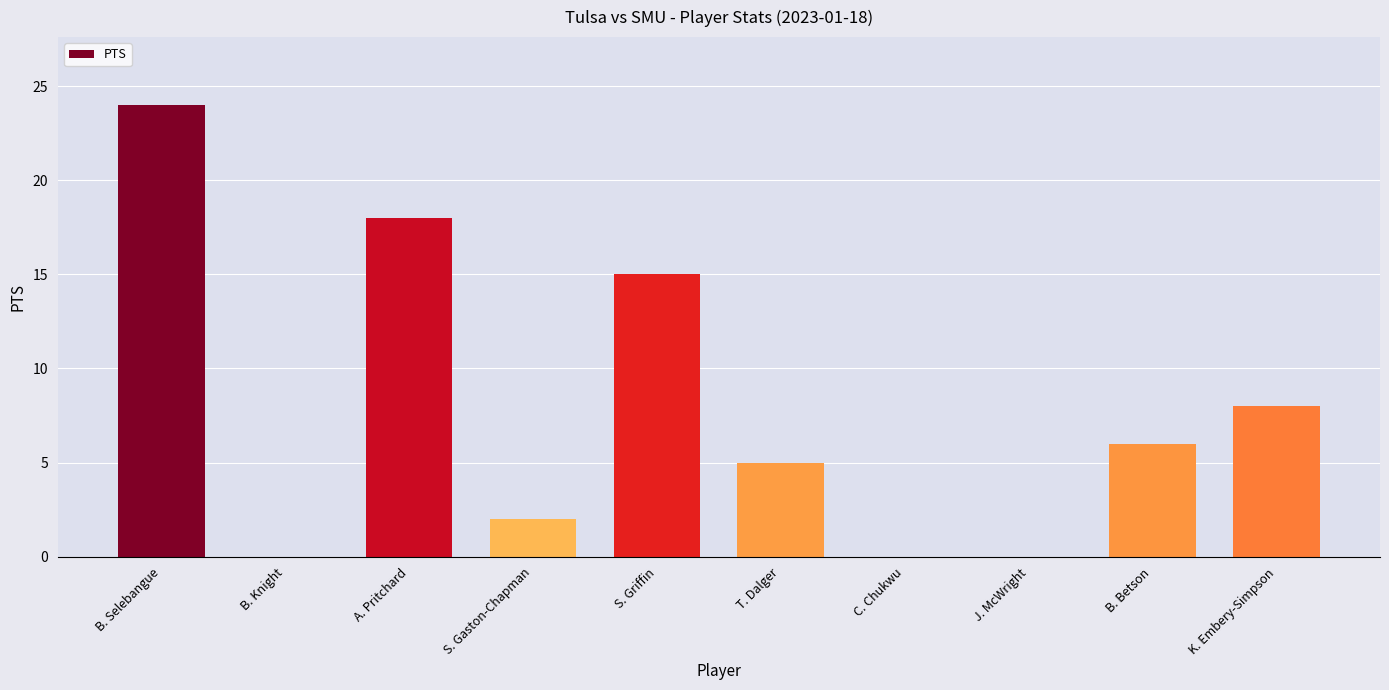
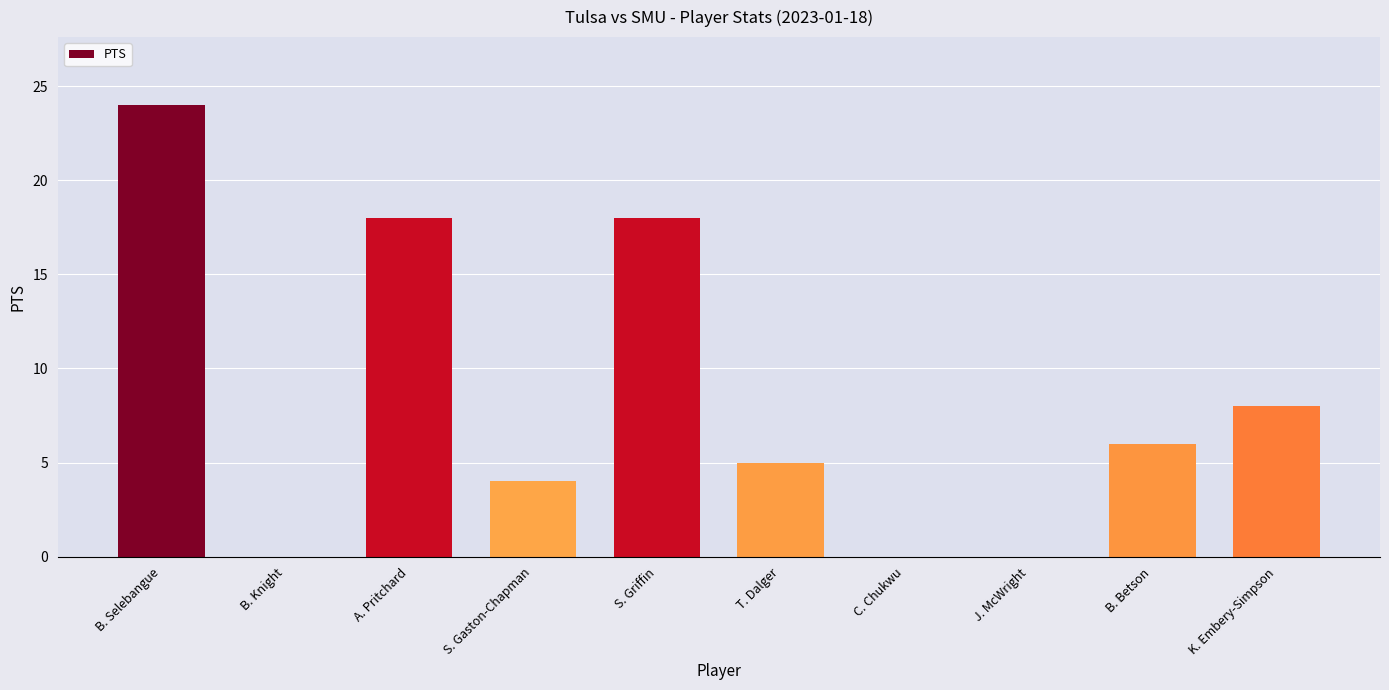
  {
    "B. Selebangue": 24,
    "B. Knight": 0,
    "A. Pritchard": 18,
-   "S. Gaston-Chapman": 2,
-   "S. Griffin": 15,
+   "S. Gaston-Chapman": 4,
+   "S. Griffin": 18,
    "T. Dalger": 5,
    "C. Chukwu": 0,
    "J. McWright": 0,
    "B. Betson": 6,
    "K. Embery-Simpson": 8
  }
